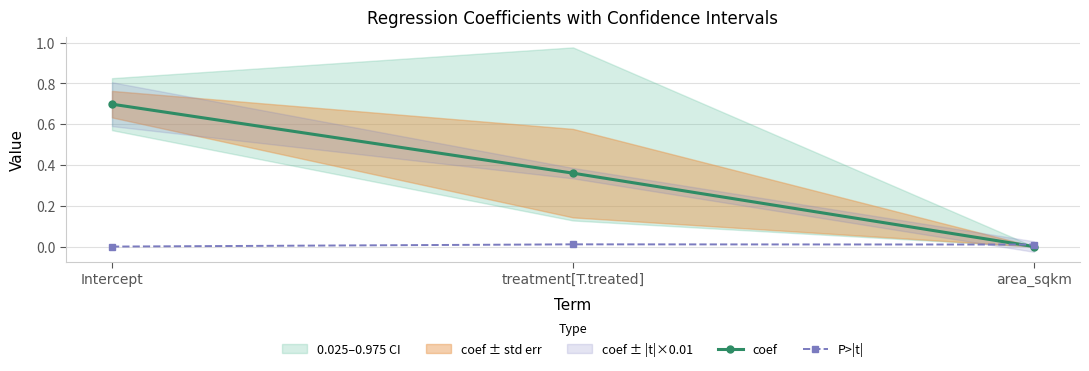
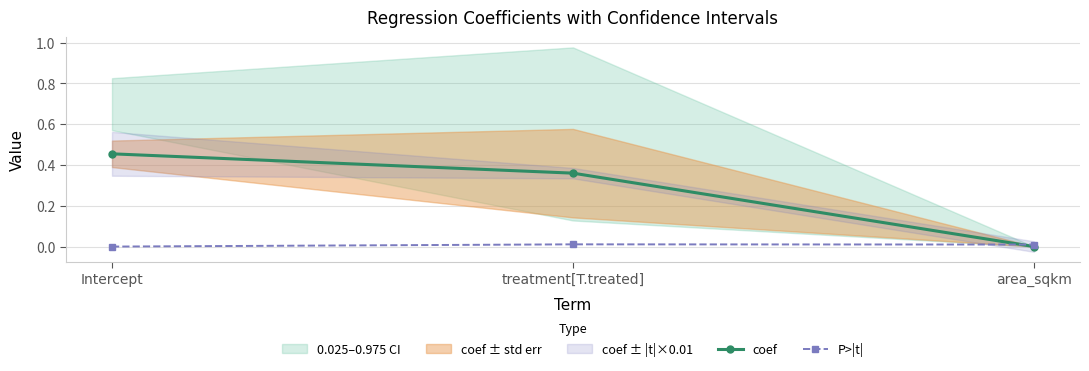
  {
    "coef": {
-     "Intercept": 0.70,
+     "Intercept": 0.46,
      "treatment[T.treated]": 0.36
    }
  }
